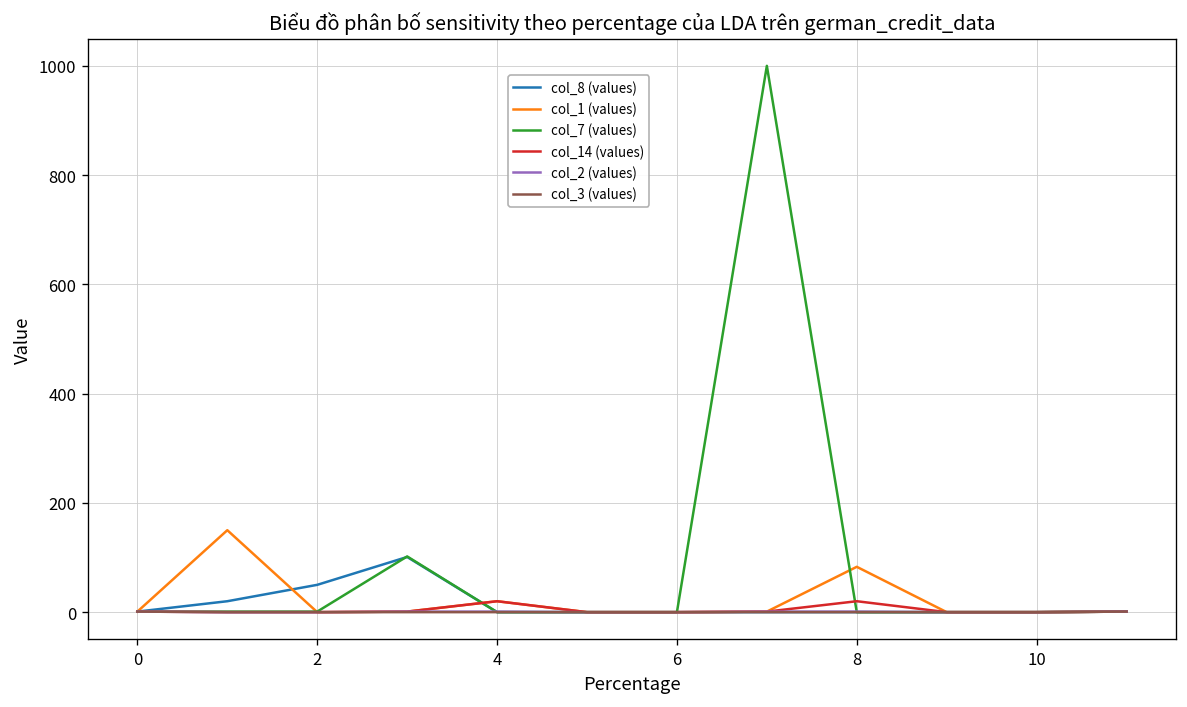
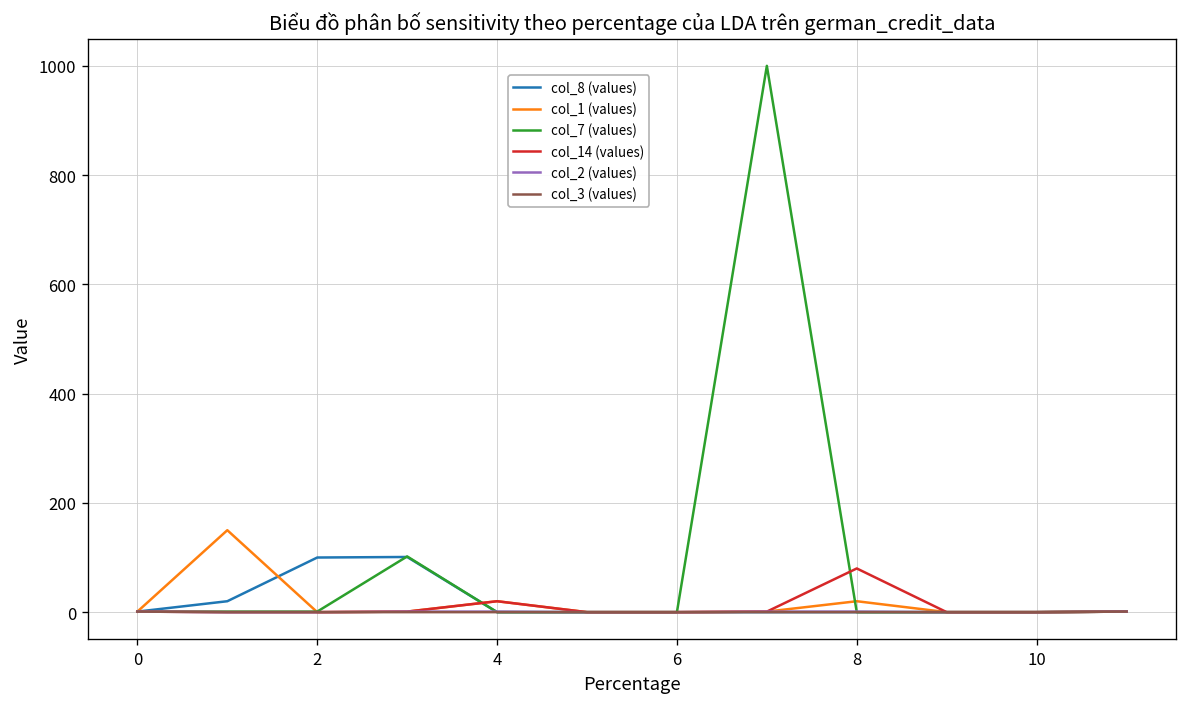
  {
    "col_8 (values)": {
-     "2": 50
+     "2": 100
    },
    "col_1 (values)": {
-     "8": 80
+     "8": 20
    },
    "col_14 (values)": {
-     "8": 20
+     "8": 80
    }
  }
